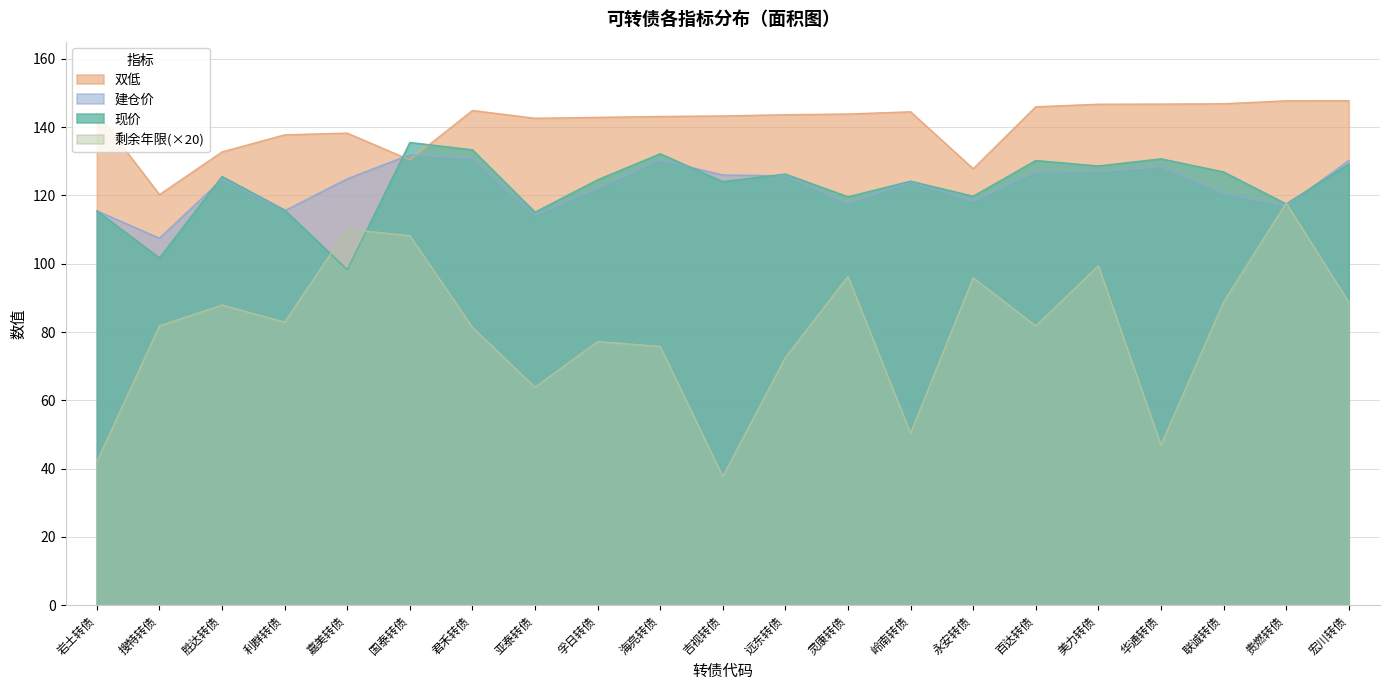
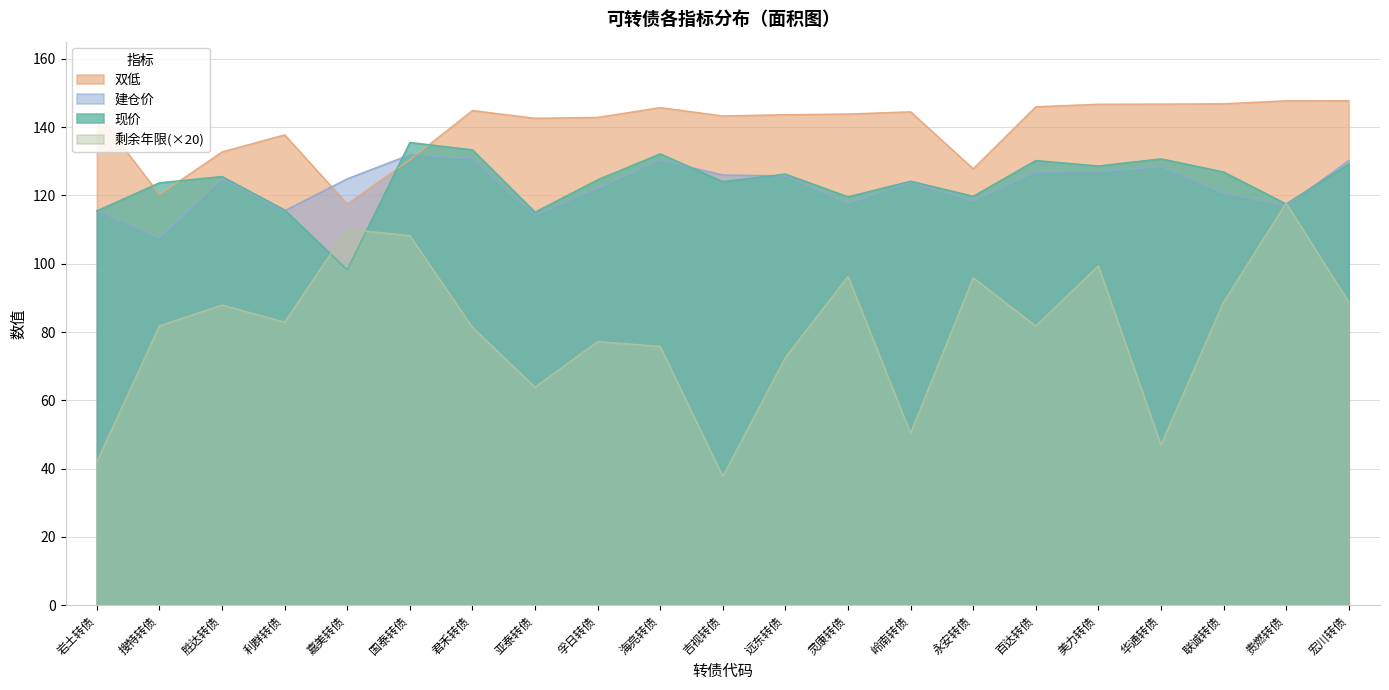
  {
    "双低": {
      "搜特转债": 120,
      "胜达转债": 133,
      "利群转债": 138,
-     "嘉美转债": 138,
+     "嘉美转债": 117,
      "国泰转债": 130,
      "君禾转债": 145,
      "亚泰转债": 143,
      "孚日转债": 143,
-     "海亮转债": 143,
+     "海亮转债": 146,
      "吉视转债": 143,
      "远东转债": 144,
      "灵康转债": 144,
      "岭南转债": 144,
      "永安转债": 128,
      "百达转债": 146,
      "美力转债": 147,
      "华通转债": 147,
      "联诚转债": 147,
      "贵燃转债": 148,
      "宏川转债": 148
    },
    "现价": {
-     "搜特转债": 102,
+     "搜特转债": 124,
      "胜达转债": 126,
      "嘉美转债": 98,
      "国泰转债": 136,
      "君禾转债": 133,
      "亚泰转债": 115,
      "孚日转债": 125,
      "海亮转债": 132,
      "吉视转债": 124,
      "灵康转债": 120,
      "永安转债": 120,
      "百达转债": 130,
      "美力转债": 129,
      "华通转债": 131,
      "联诚转债": 127,
      "宏川转债": 129
    }
  }
